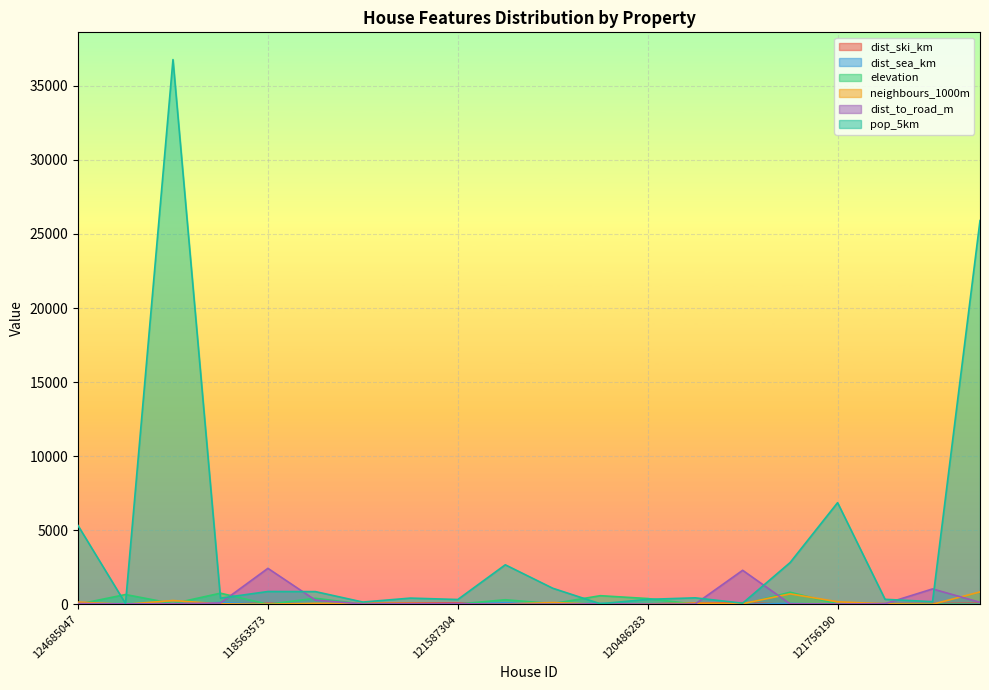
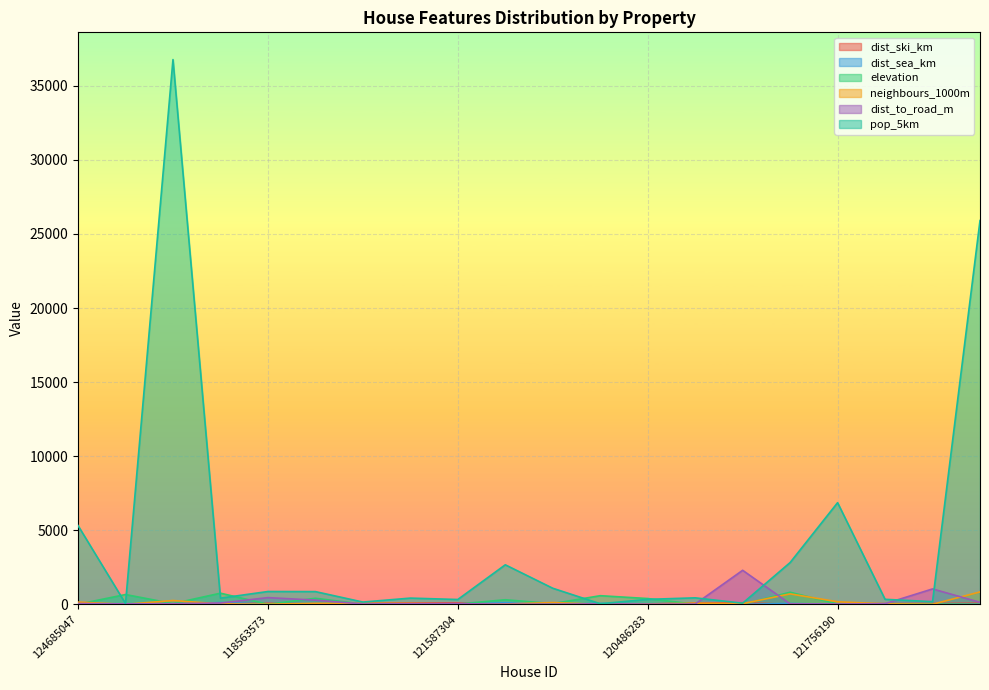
  {
    "dist_to_road_m": {
-     "118563573": 2400
+     "118563573": 500
    }
  }
